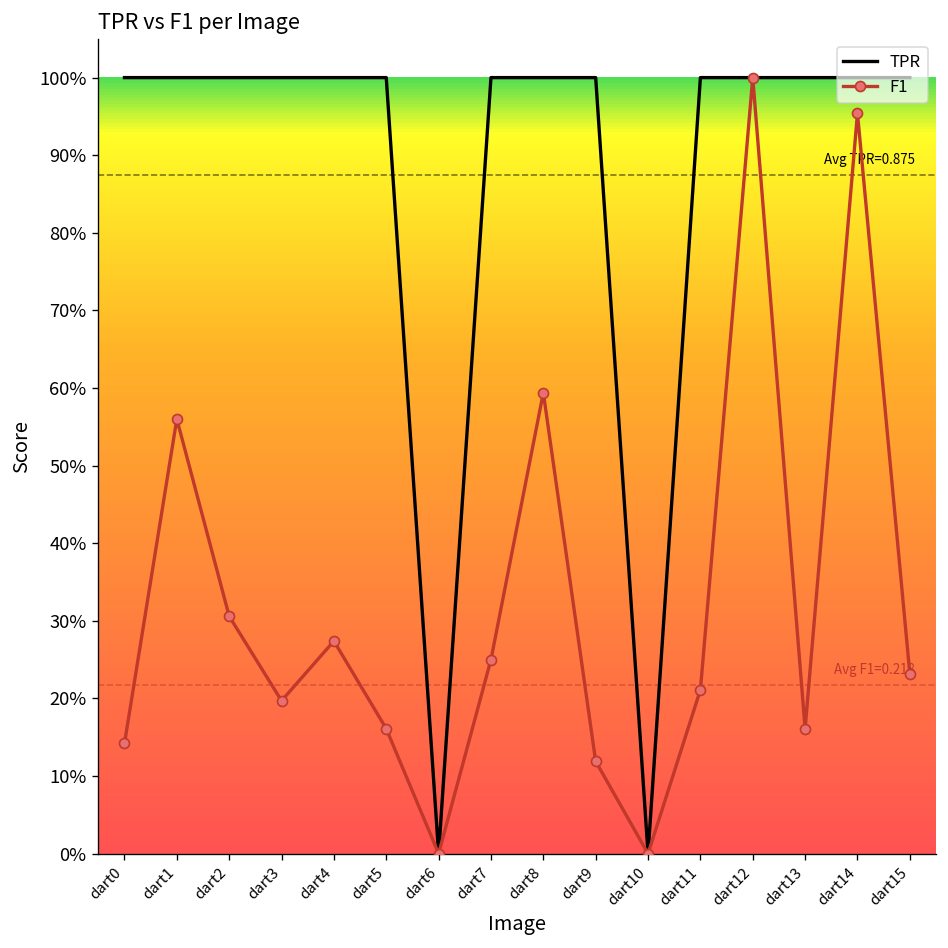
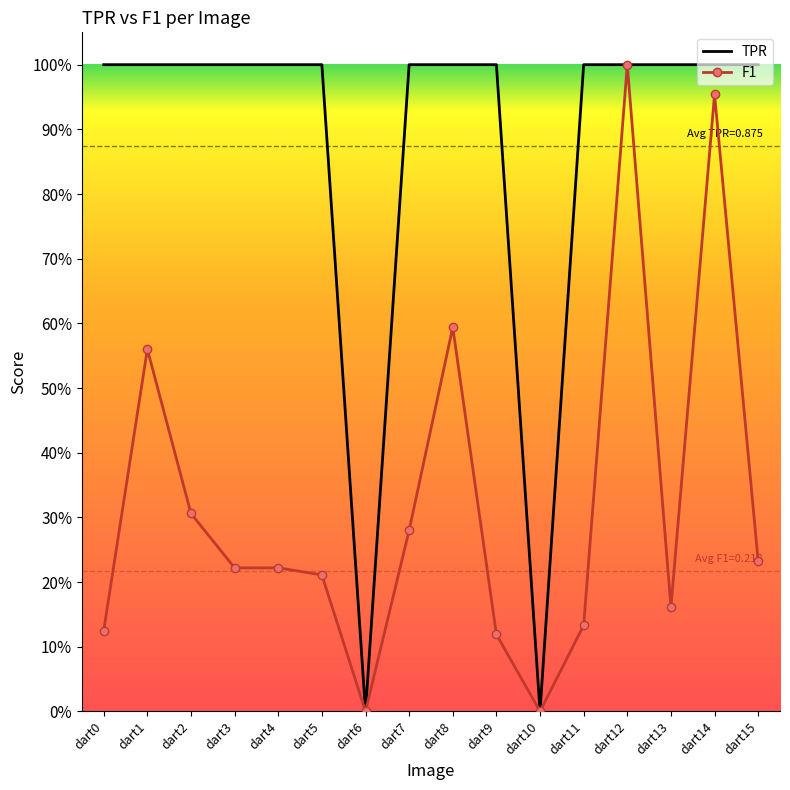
  {
    "TPR": {
      "dart0": "100%",
      "dart1": "100%",
      "dart2": "100%",
      "dart3": "100%",
      "dart4": "100%",
      "dart5": "100%",
      "dart7": "100%",
      "dart8": "100%",
      "dart9": "100%",
      "dart11": "100%",
      "dart13": "100%"
    },
    "F1": {
-     "dart0": "14%",
+     "dart0": "13%",
      "dart1": "56%",
      "dart2": "31%",
-     "dart3": "20%",
-     "dart4": "27%",
-     "dart5": "16%",
-     "dart7": "25%",
+     "dart3": "22%",
+     "dart4": "22%",
+     "dart5": "21%",
+     "dart7": "28%",
      "dart8": "59%",
      "dart9": "12%",
-     "dart11": "21%",
+     "dart11": "13%",
      "dart13": "16%",
      "dart14": "95%"
    }
  }
